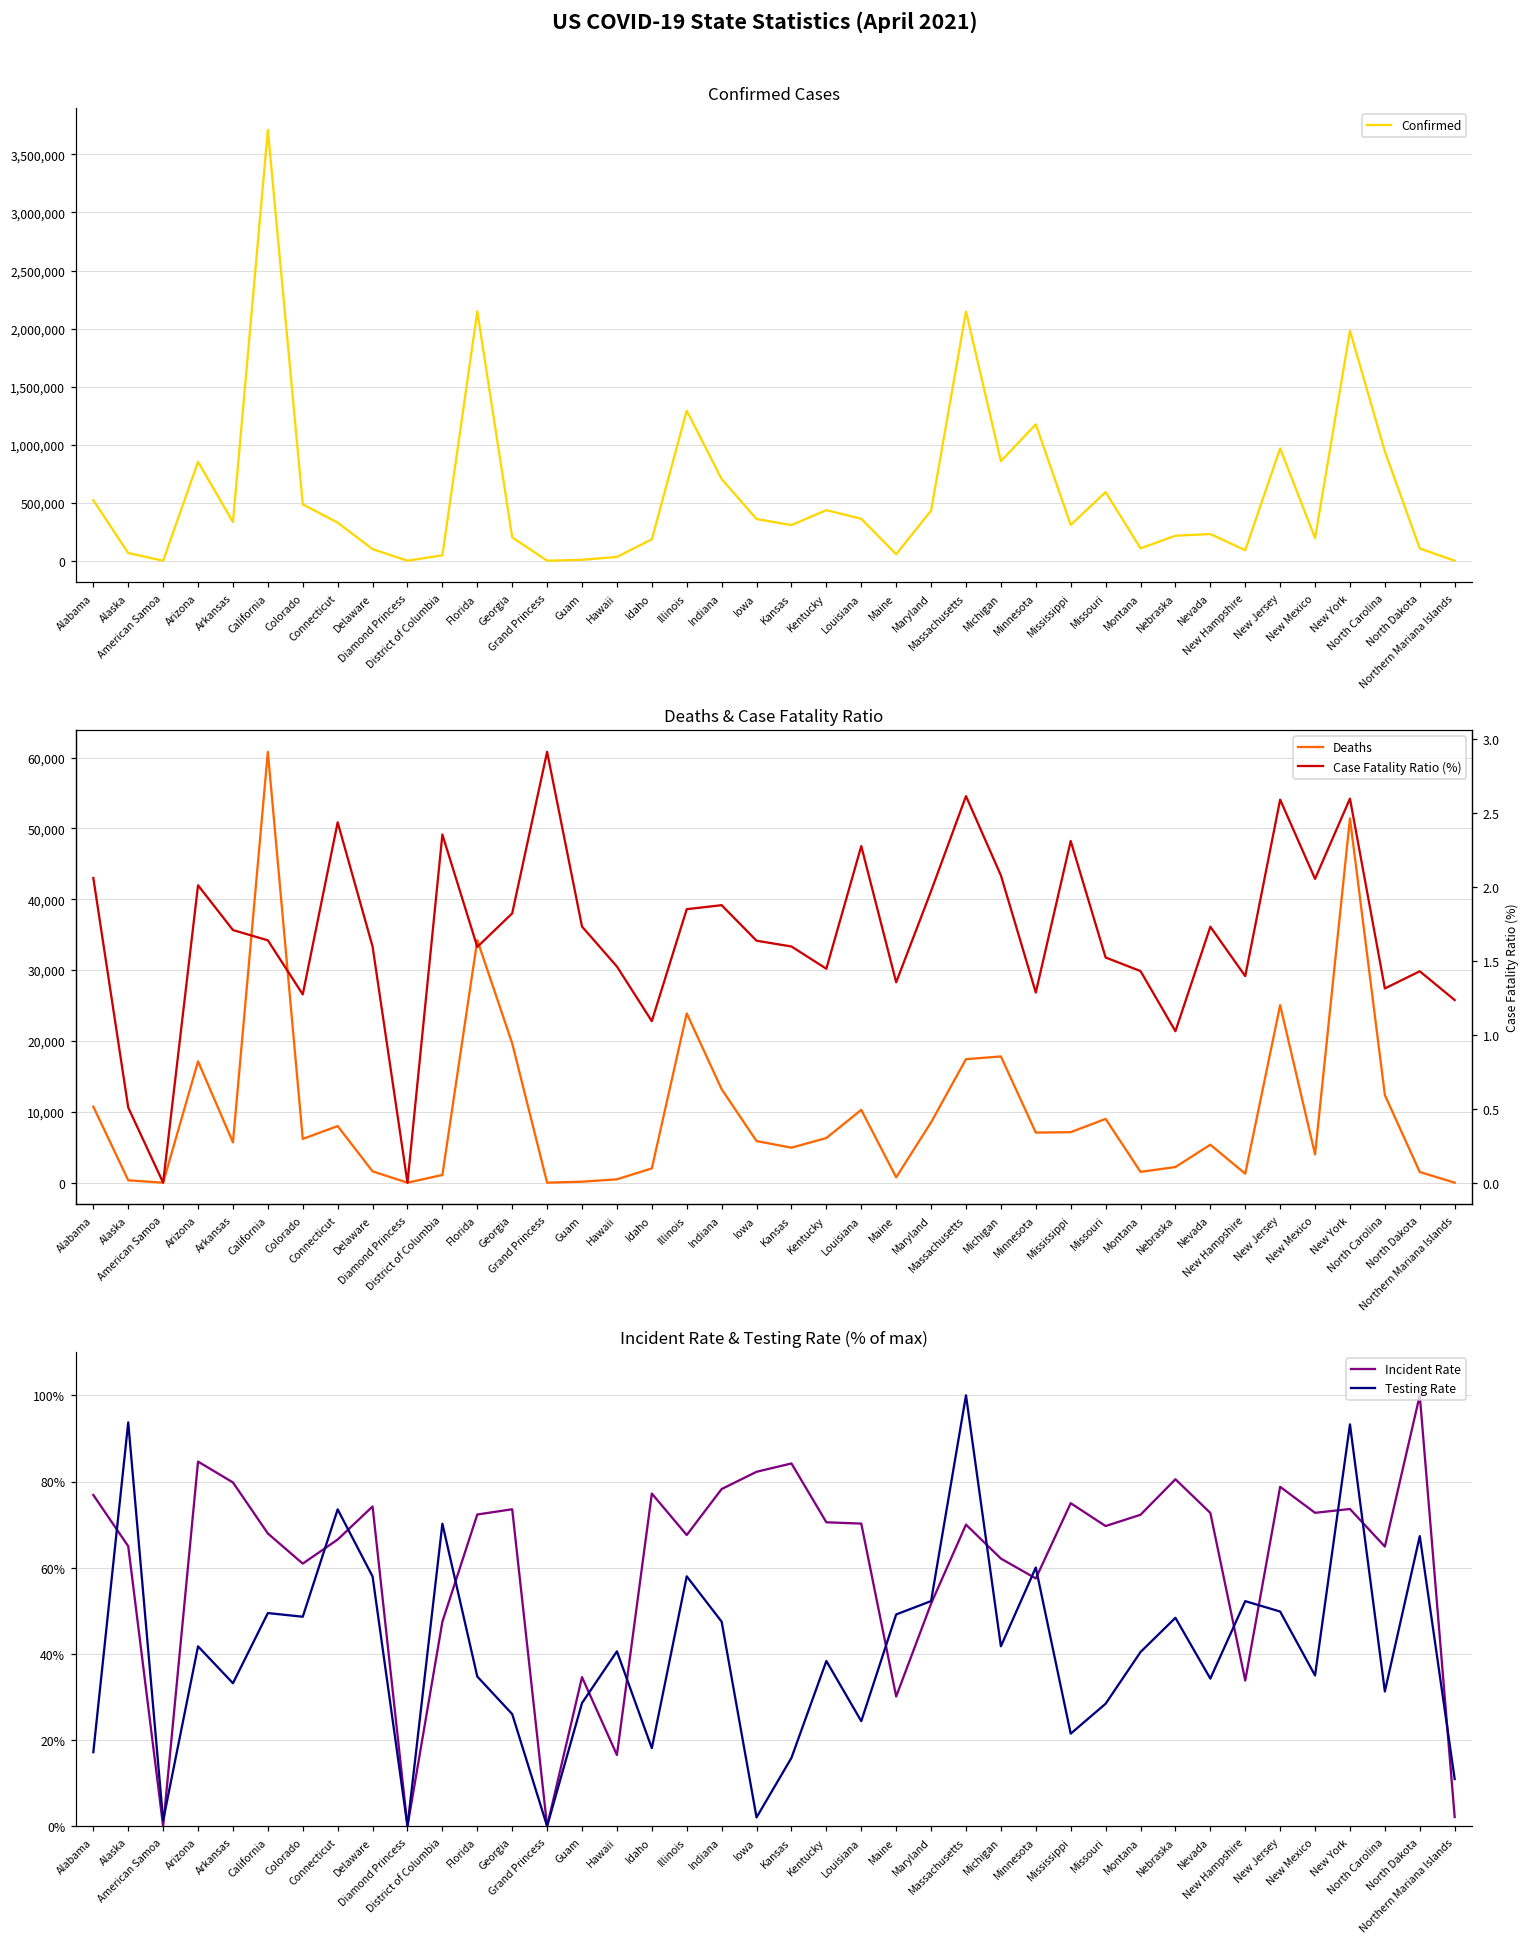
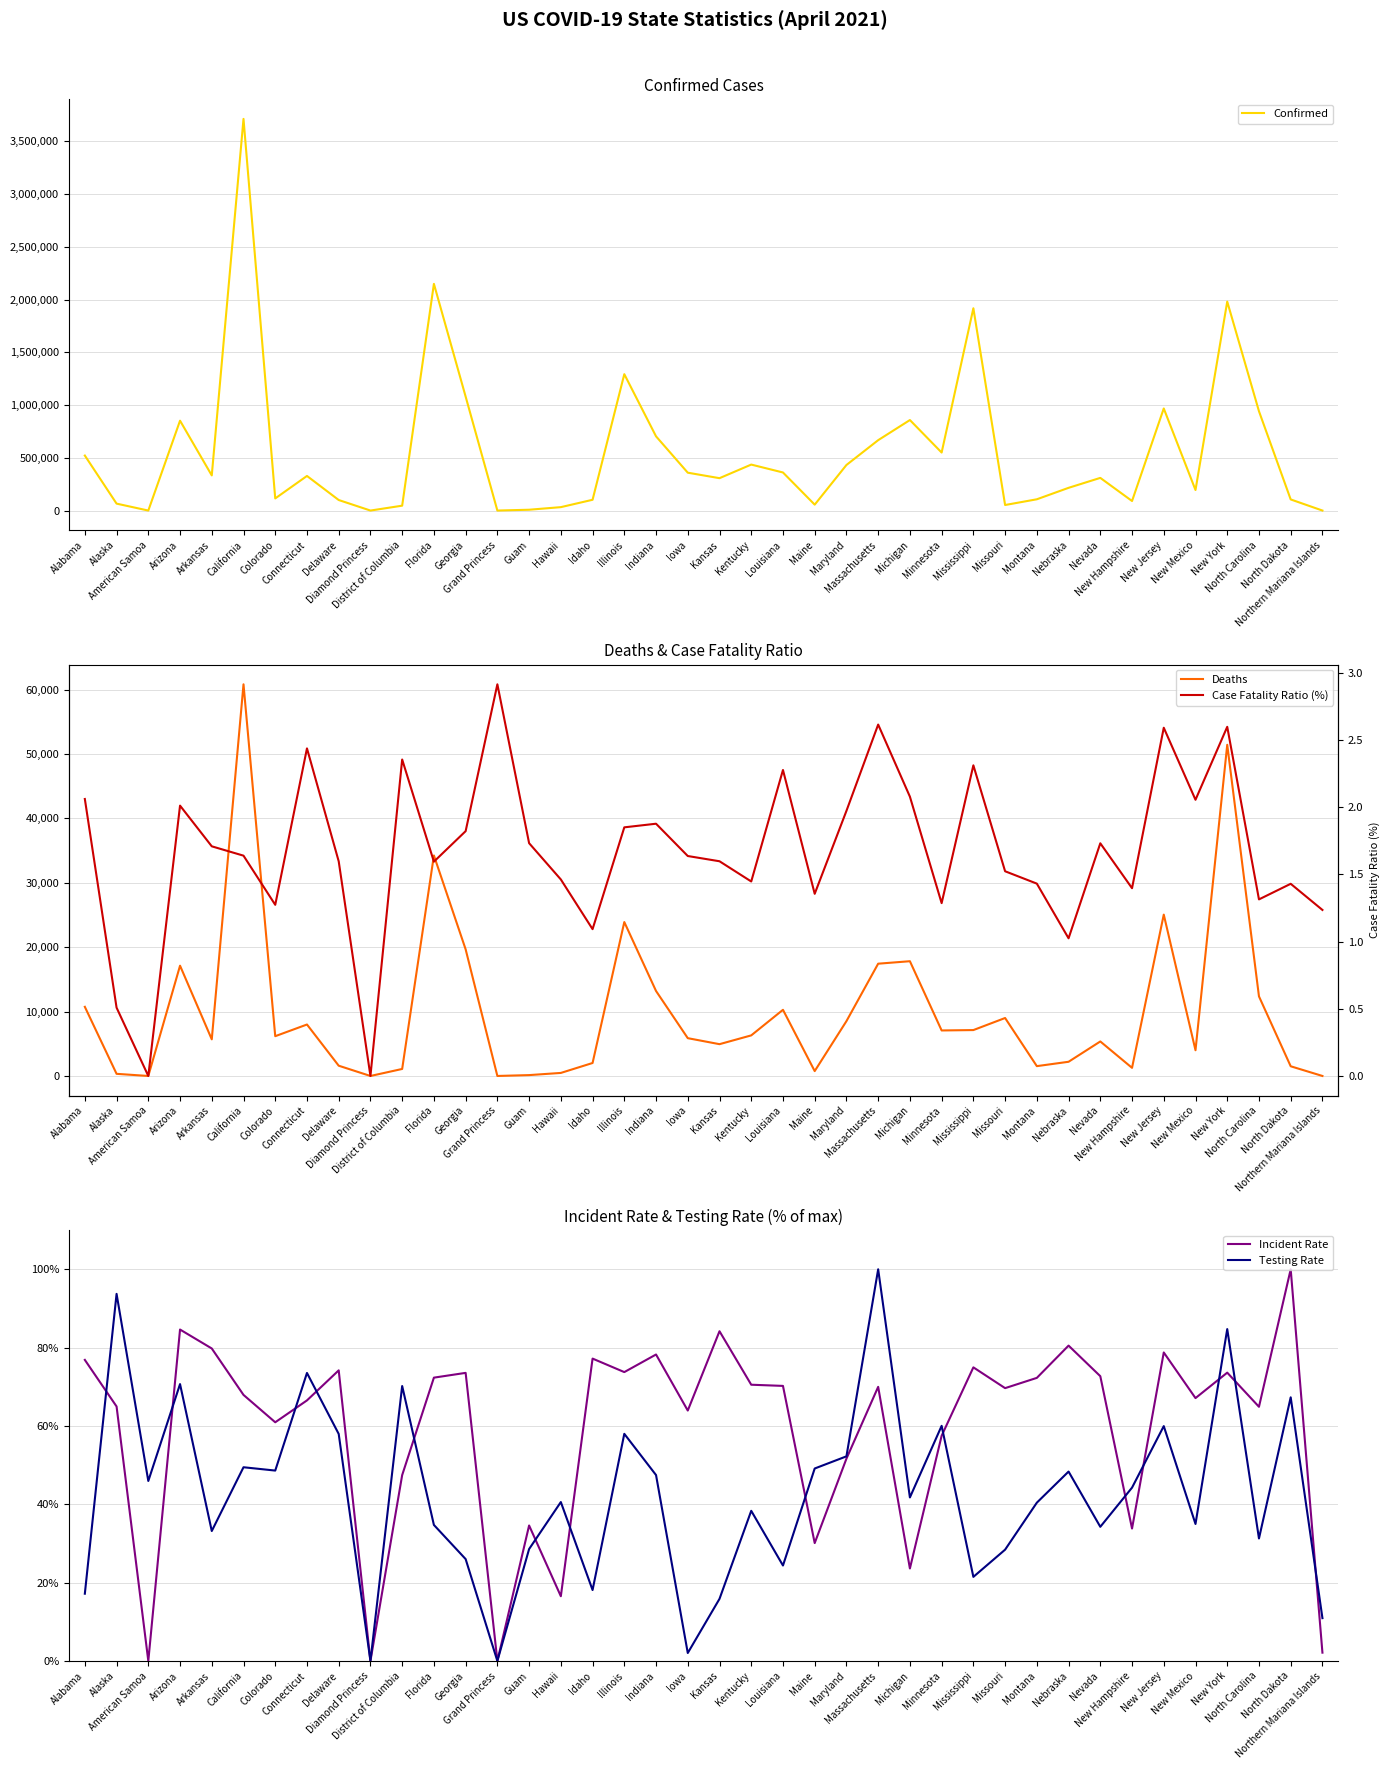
  {
    "Confirmed Cases": {
      "Alabama": "520,000",
      "Alaska": "70,000",
      "American Samoa": "0",
      "Arizona": "850,000",
      "Arkansas": "330,000",
      "California": "3,710,000",
-     "Colorado": "490,000",
+     "Colorado": "110,000",
      "Connecticut": "330,000",
      "Delaware": "100,000",
      "Diamond Princess": "0",
      "District of Columbia": "50,000",
      "Florida": "2,150,000",
-     "Georgia": "200,000",
+     "Georgia": "1,080,000",
      "Grand Princess": "0",
      "Guam": "10,000",
      "Hawaii": "30,000",
-     "Idaho": "180,000",
+     "Idaho": "100,000",
      "Illinois": "1,290,000",
      "Indiana": "700,000",
      "Iowa": "360,000",
      "Kansas": "310,000",
      "Kentucky": "440,000",
      "Louisiana": "360,000",
      "Maine": "60,000",
      "Maryland": "430,000",
-     "Massachusetts": "2,150,000",
+     "Massachusetts": "670,000",
      "Michigan": "860,000",
-     "Minnesota": "1,170,000",
-     "Mississippi": "310,000",
-     "Missouri": "590,000",
+     "Minnesota": "550,000",
+     "Mississippi": "1,920,000",
+     "Missouri": "50,000",
      "Montana": "110,000",
      "Nebraska": "220,000",
-     "Nevada": "230,000",
+     "Nevada": "310,000",
      "New Hampshire": "90,000",
      "New Jersey": "970,000",
      "New Mexico": "190,000",
      "New York": "1,980,000",
      "North Carolina": "940,000",
      "North Dakota": "110,000",
      "Northern Mariana Islands": "0"
    },
    "Incident Rate & Testing Rate (% of max)": {
      "Incident Rate": {
        "Alabama": "77%",
        "Alaska": "65%",
        "American Samoa": "0%",
        "Arizona": "85%",
        "Arkansas": "80%",
        "California": "68%",
        "Colorado": "61%",
        "Connecticut": "67%",
        "Delaware": "74%",
        "District of Columbia": "47%",
        "Florida": "72%",
        "Georgia": "74%",
        "Guam": "35%",
        "Hawaii": "17%",
        "Idaho": "77%",
-       "Illinois": "68%",
+       "Illinois": "74%",
        "Indiana": "78%",
-       "Iowa": "82%",
+       "Iowa": "64%",
        "Kansas": "84%",
        "Kentucky": "71%",
        "Louisiana": "70%",
        "Maine": "30%",
        "Massachusetts": "70%",
-       "Michigan": "62%",
+       "Michigan": "24%",
        "Minnesota": "57%",
        "Mississippi": "75%",
        "Missouri": "70%",
        "Montana": "72%",
        "Nebraska": "81%",
        "Nevada": "73%",
        "New Hampshire": "34%",
        "New Jersey": "79%",
-       "New Mexico": "73%",
+       "New Mexico": "67%",
        "New York": "74%",
        "North Carolina": "65%",
        "Northern Mariana Islands": "2%"
      },
      "Testing Rate": {
        "Alabama": "17%",
        "Alaska": "94%",
-       "American Samoa": "1%",
-       "Arizona": "42%",
+       "American Samoa": "46%",
+       "Arizona": "71%",
        "Arkansas": "33%",
        "California": "49%",
        "Colorado": "49%",
        "Connecticut": "74%",
        "Delaware": "58%",
        "District of Columbia": "70%",
        "Florida": "35%",
        "Georgia": "26%",
        "Guam": "29%",
        "Hawaii": "41%",
        "Idaho": "18%",
        "Illinois": "58%",
        "Indiana": "47%",
        "Iowa": "2%",
        "Kansas": "16%",
        "Kentucky": "38%",
        "Louisiana": "24%",
        "Maine": "49%",
        "Massachusetts": "100%",
        "Michigan": "42%",
        "Minnesota": "60%",
        "Mississippi": "21%",
        "Missouri": "28%",
        "Montana": "40%",
        "Nebraska": "48%",
        "Nevada": "34%",
-       "New Hampshire": "52%",
-       "New Jersey": "50%",
+       "New Hampshire": "44%",
+       "New Jersey": "60%",
        "New Mexico": "35%",
-       "New York": "93%",
+       "New York": "85%",
        "North Carolina": "31%",
        "North Dakota": "67%",
        "Northern Mariana Islands": "11%"
      }
    }
  }
